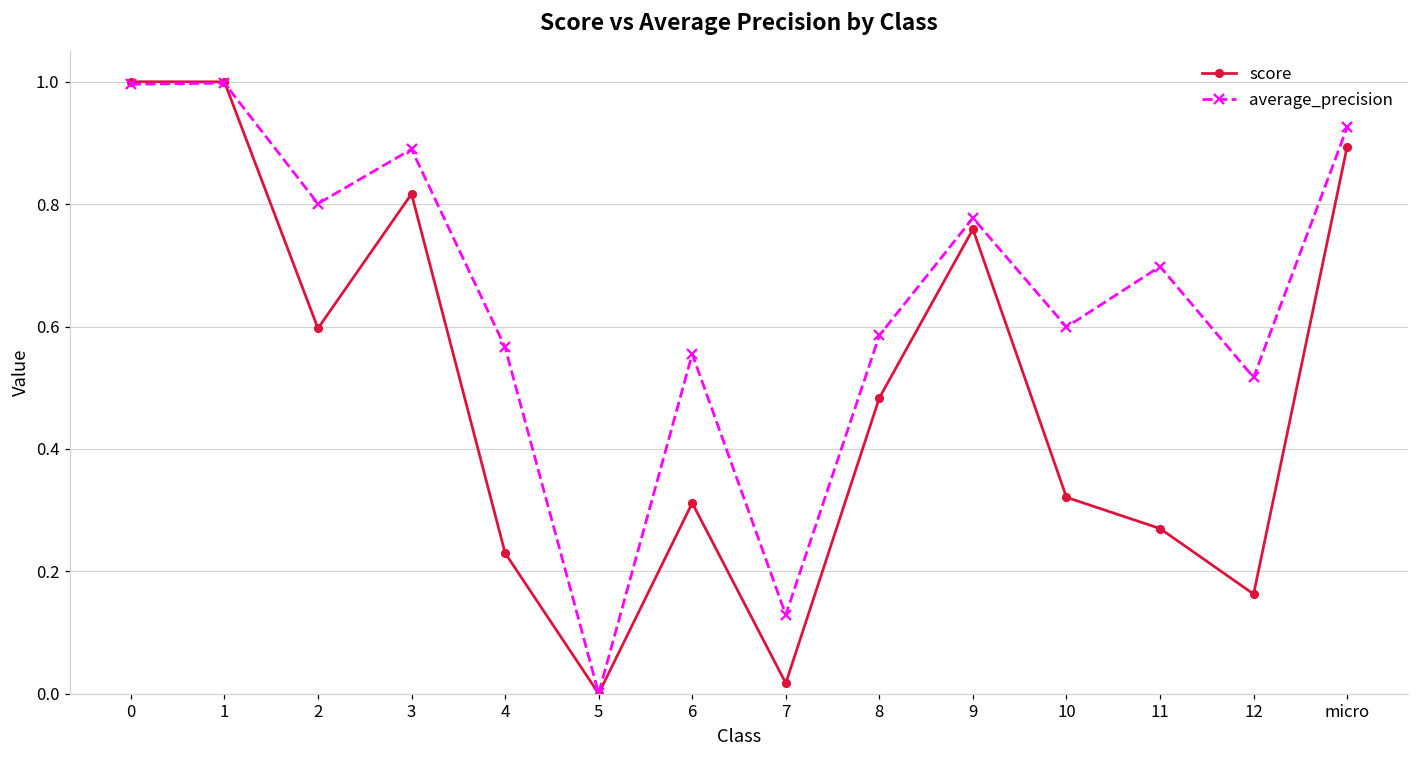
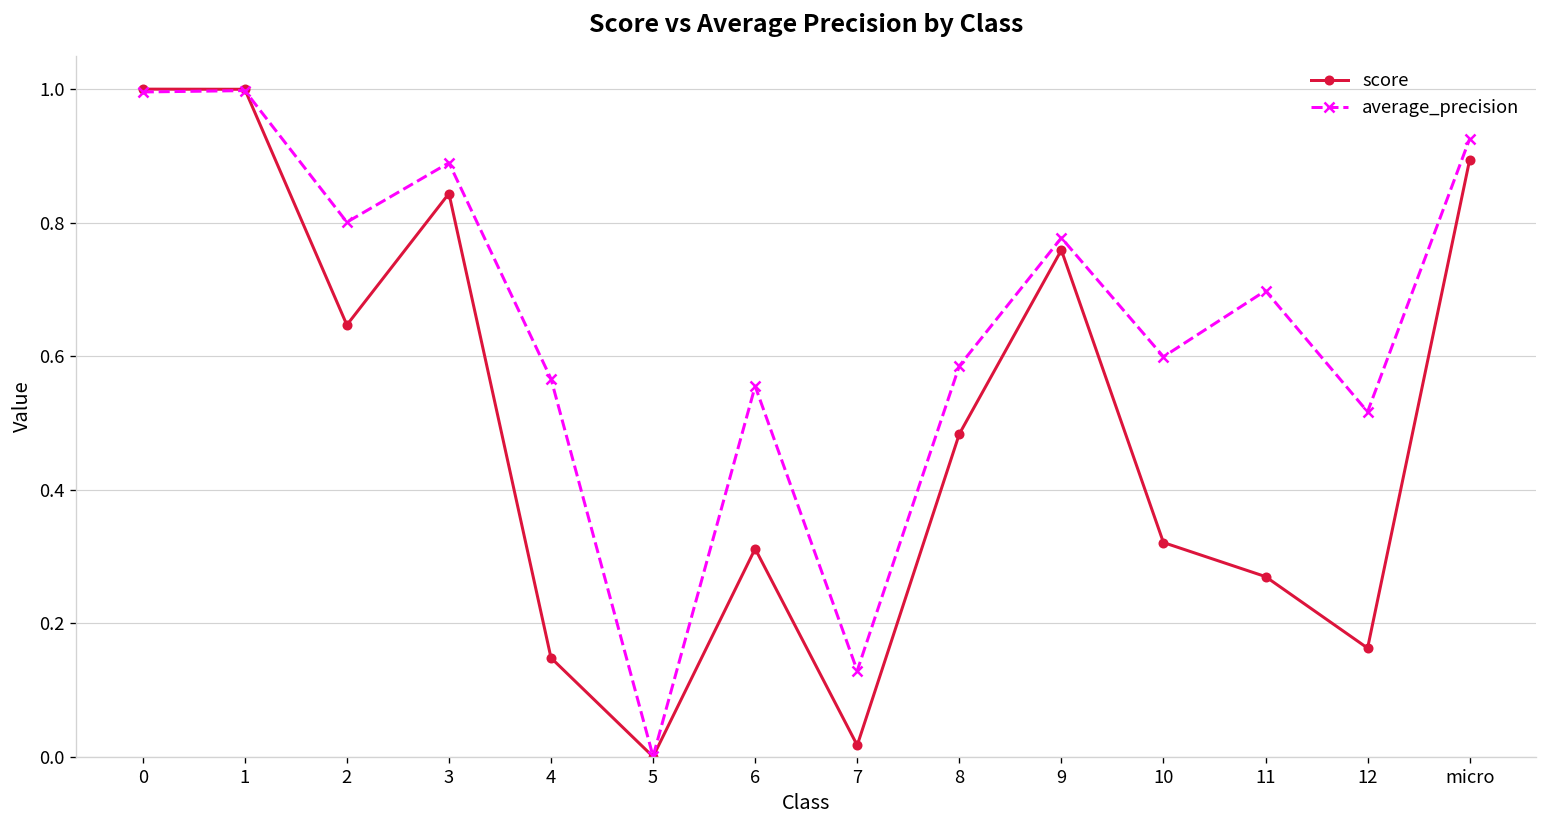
  {
    "score": {
-     "2": 0.60,
-     "3": 0.82,
-     "4": 0.23,
+     "2": 0.65,
+     "3": 0.84,
+     "4": 0.15,
      "6": 0.31,
      "7": 0.02,
      "8": 0.48,
      "9": 0.76,
      "10": 0.32,
      "11": 0.27,
      "12": 0.16,
      "micro": 0.89
    },
    "average_precision": {
      "2": 0.80,
      "3": 0.89,
      "4": 0.57,
      "6": 0.56,
      "7": 0.13,
      "8": 0.59,
      "9": 0.78,
      "10": 0.60,
      "11": 0.70,
      "12": 0.52,
      "micro": 0.93
    }
  }
